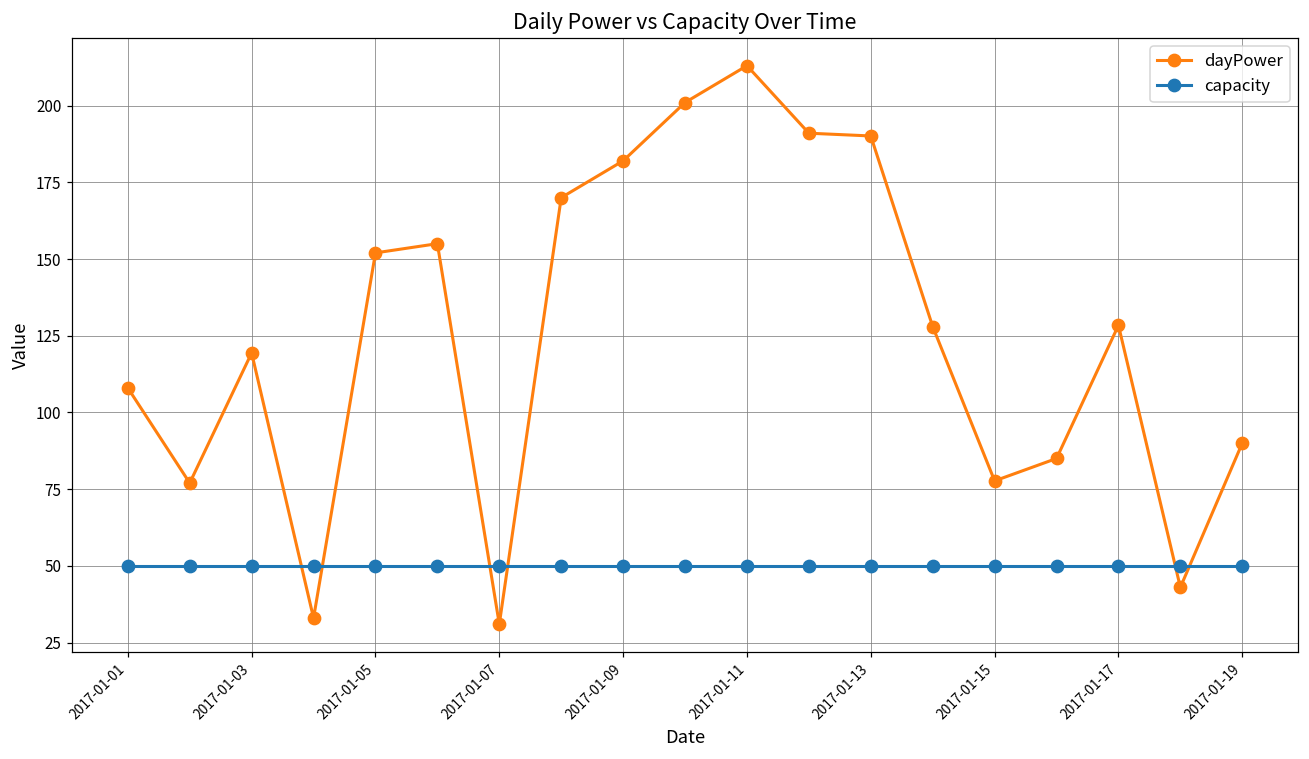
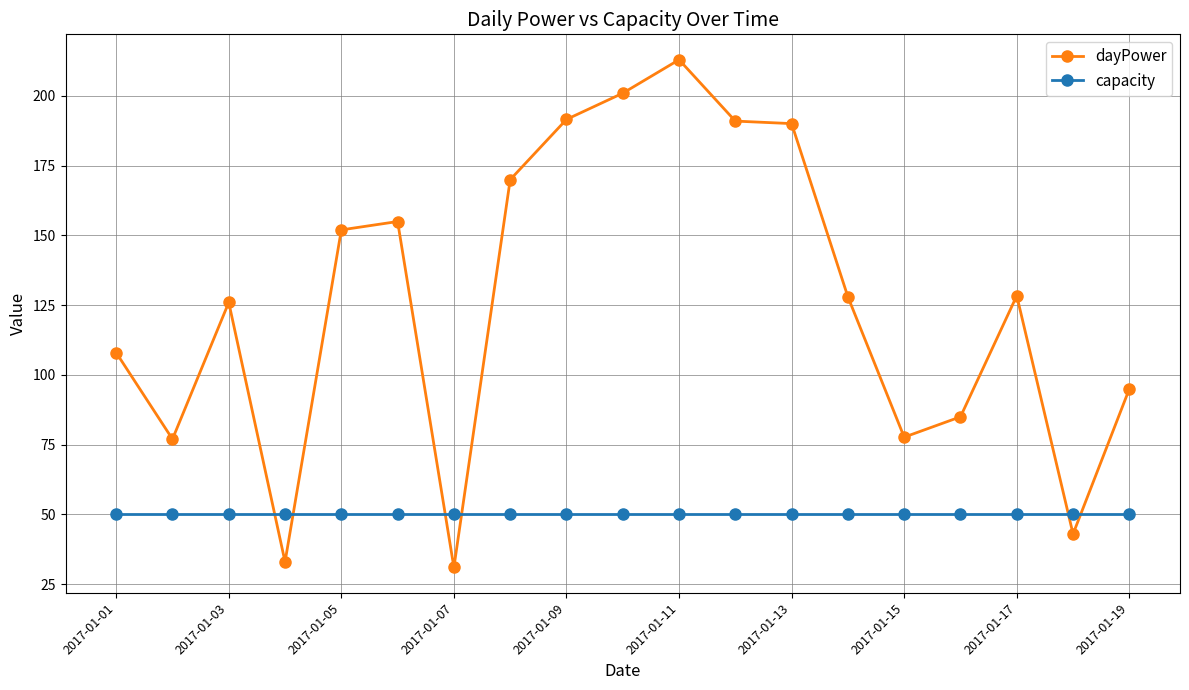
  {
    "dayPower": {
      "2017-01-01": 108,
-     "2017-01-03": 119,
+     "2017-01-03": 126,
      "2017-01-05": 152,
      "2017-01-07": 31,
-     "2017-01-09": 182,
+     "2017-01-09": 192,
      "2017-01-11": 213,
      "2017-01-13": 190,
      "2017-01-15": 78,
      "2017-01-17": 128,
-     "2017-01-19": 90
+     "2017-01-19": 95
    },
    "capacity": {
      "2017-01-01": 50,
      "2017-01-03": 50,
      "2017-01-05": 50,
      "2017-01-07": 50,
      "2017-01-09": 50,
      "2017-01-11": 50,
      "2017-01-13": 50,
      "2017-01-15": 50,
      "2017-01-17": 50,
      "2017-01-19": 50
    }
  }
